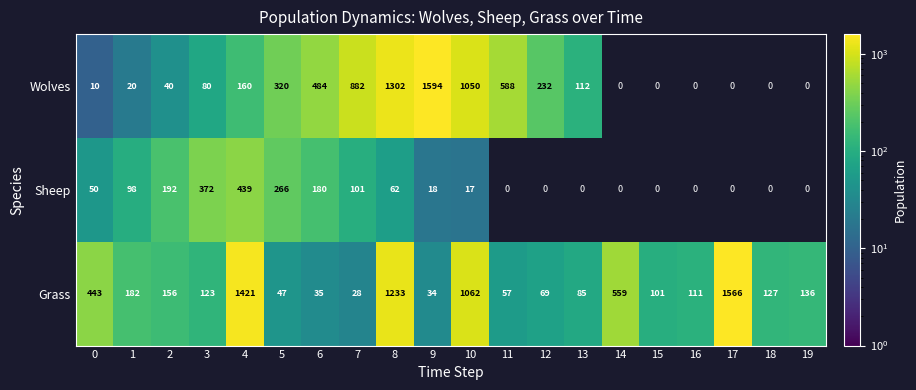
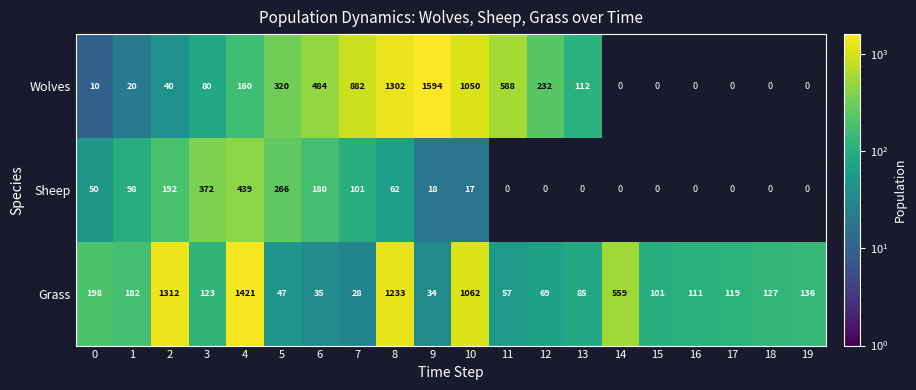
  {
    "Wolves": {
      "0": 10,
      "1": 20,
      "2": 40,
      "3": 80,
      "4": 160,
      "5": 320,
      "6": 484,
      "7": 882,
      "8": 1302,
      "9": 1594,
      "10": 1050,
      "11": 588,
      "12": 232,
      "13": 112
    },
    "Sheep": {
      "0": 50,
      "1": 98,
      "2": 192,
      "3": 372,
      "4": 439,
      "5": 266,
      "6": 180,
      "7": 101,
      "8": 62,
      "9": 18,
      "10": 17
    },
    "Grass": {
-     "0": 443,
+     "0": 198,
      "1": 182,
-     "2": 156,
+     "2": 1312,
      "3": 123,
      "4": 1421,
      "5": 47,
      "6": 35,
      "7": 28,
      "8": 1233,
      "9": 34,
      "10": 1062,
      "11": 57,
      "12": 69,
      "13": 85,
      "14": 559,
      "15": 101,
      "16": 111,
-     "17": 1566,
+     "17": 119,
      "18": 127,
      "19": 136
    }
  }
